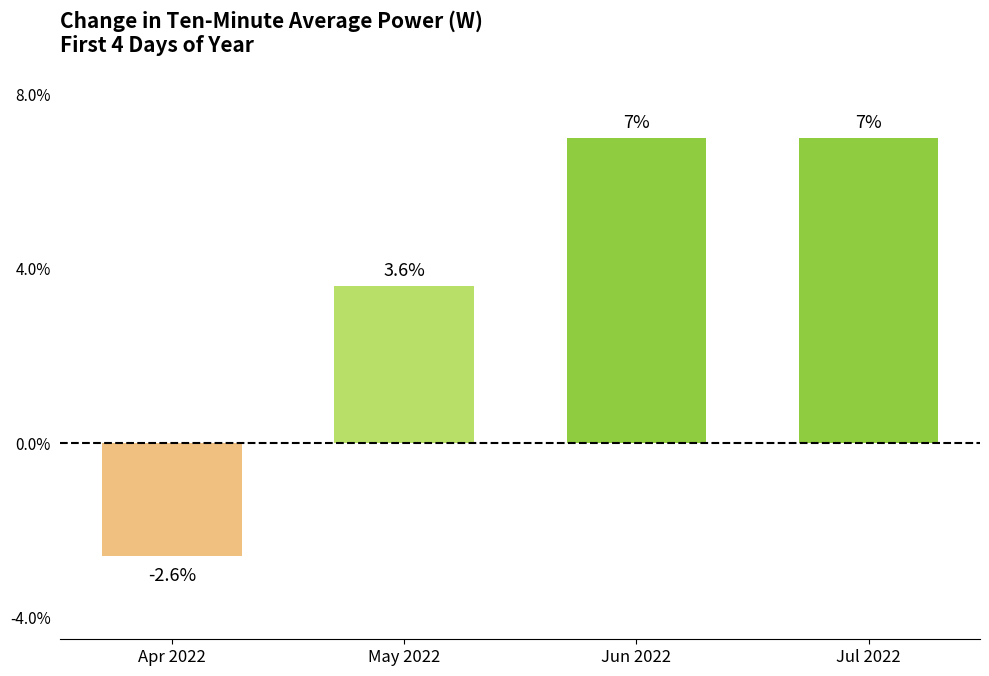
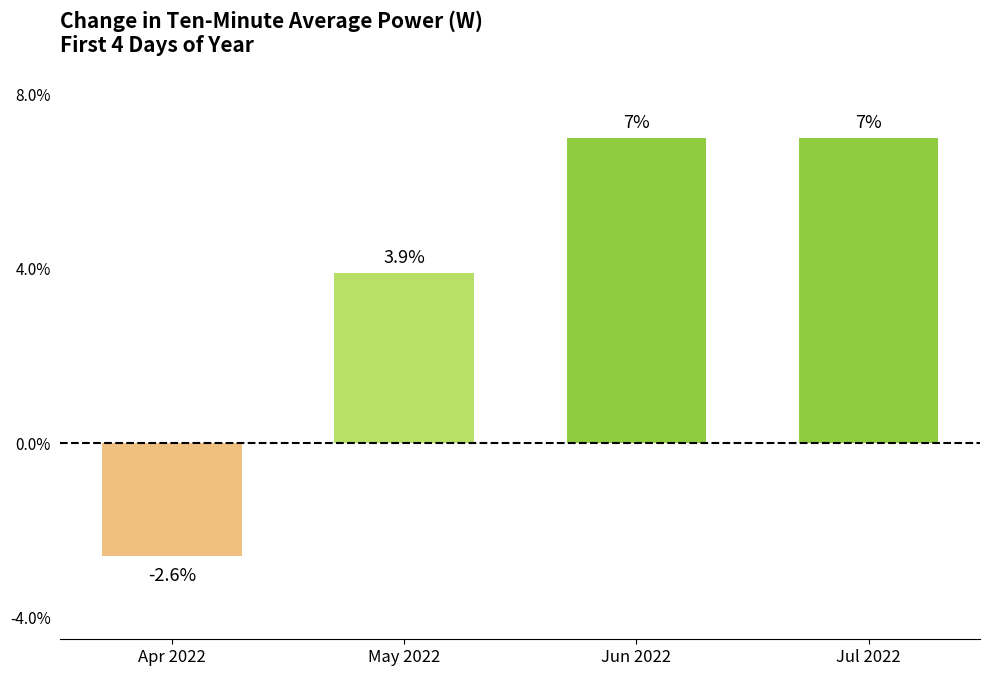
  {
    "Apr 2022": "-2.6%",
-   "May 2022": "3.6%",
+   "May 2022": "3.9%",
    "Jun 2022": "7%",
    "Jul 2022": "7%"
  }
